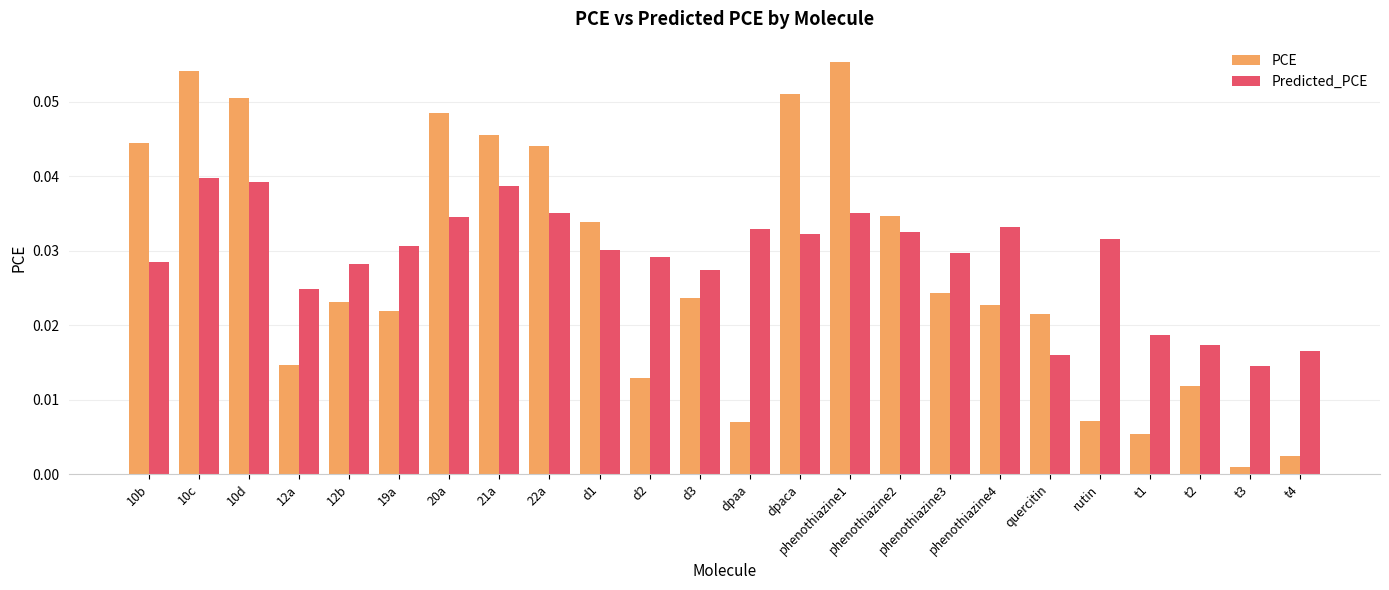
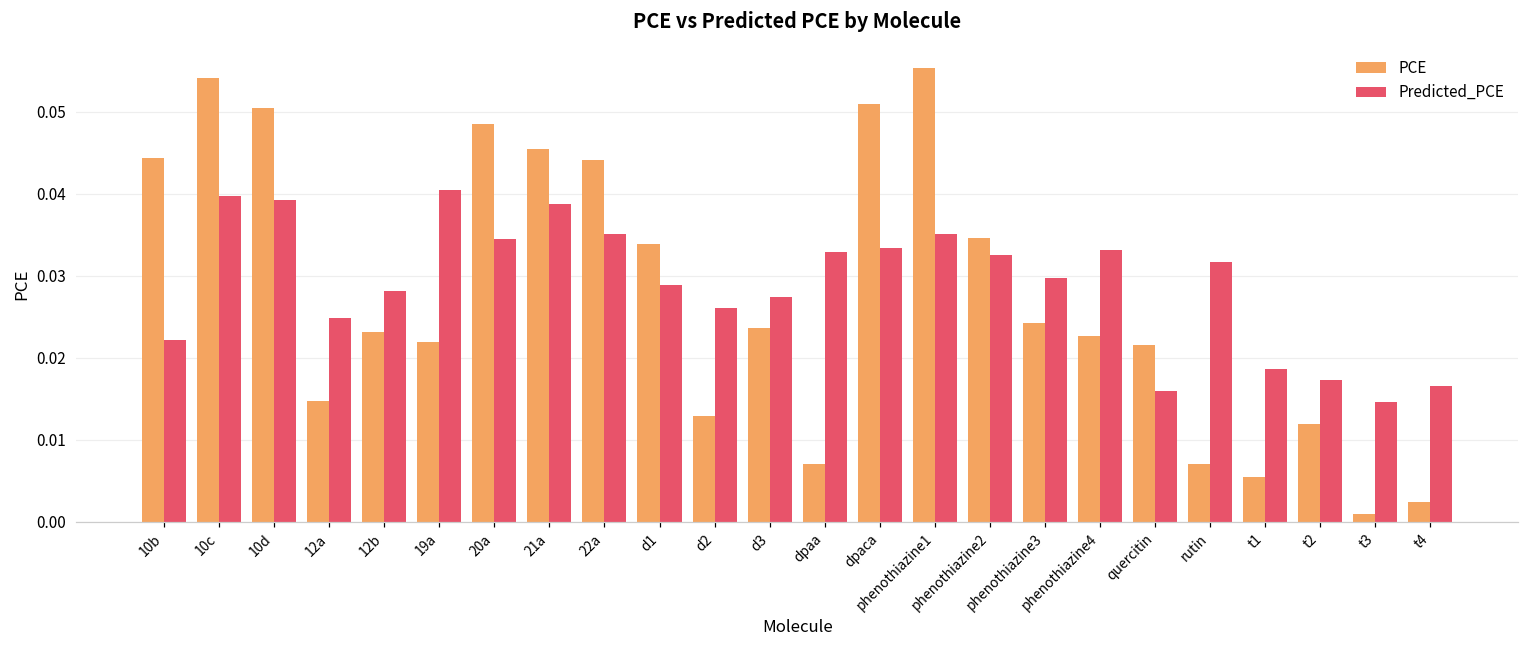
  {
    "PCE": {
      "10b": 0.044,
      "10c": 0.054,
      "10d": 0.051,
      "12a": 0.015,
      "12b": 0.023,
      "19a": 0.022,
      "20a": 0.049,
      "21a": 0.046,
      "22a": 0.044,
      "d1": 0.034,
      "d2": 0.013,
      "d3": 0.024,
      "dpaa": 0.007,
      "dpaca": 0.051,
      "phenothiazine1": 0.055,
      "phenothiazine2": 0.035,
      "phenothiazine3": 0.024,
      "phenothiazine4": 0.023,
      "quercitin": 0.022,
      "rutin": 0.007,
      "t1": 0.005,
      "t2": 0.012,
      "t3": 0.001,
      "t4": 0.002
    },
    "Predicted_PCE": {
-     "10b": 0.029,
+     "10b": 0.022,
      "10c": 0.040,
      "10d": 0.039,
      "12a": 0.025,
      "12b": 0.028,
-     "19a": 0.031,
+     "19a": 0.041,
      "20a": 0.034,
      "21a": 0.039,
      "22a": 0.035,
-     "d1": 0.030,
-     "d2": 0.029,
+     "d1": 0.029,
+     "d2": 0.026,
      "d3": 0.027,
      "dpaa": 0.033,
-     "dpaca": 0.032,
+     "dpaca": 0.033,
      "phenothiazine1": 0.035,
      "phenothiazine2": 0.033,
      "phenothiazine3": 0.030,
      "phenothiazine4": 0.033,
      "quercitin": 0.016,
      "rutin": 0.032,
      "t1": 0.019,
      "t2": 0.017,
      "t3": 0.015,
      "t4": 0.017
    }
  }
